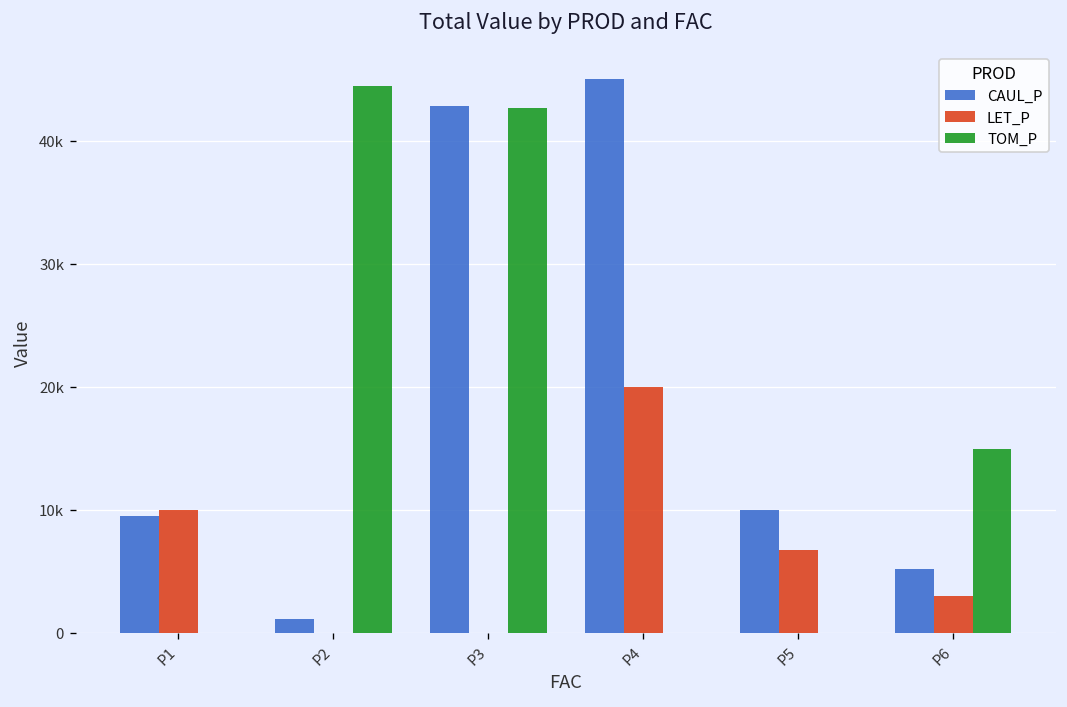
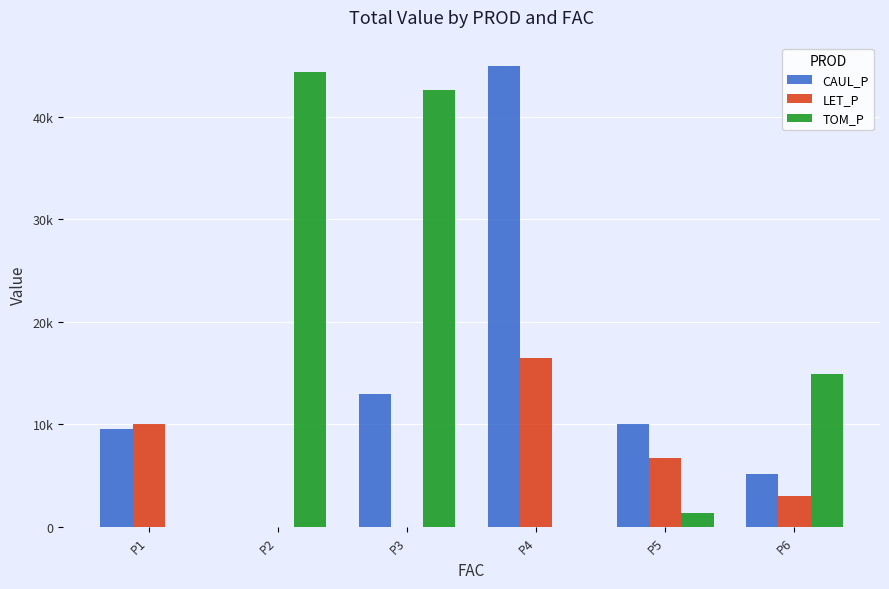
  {
    "CAUL_P": {
      "P1": 9500,
-     "P2": 1100,
-     "P3": 42800,
+     "P2": 0,
+     "P3": 13000,
      "P4": 45000,
      "P5": 10000,
      "P6": 5200
    },
    "LET_P": {
      "P1": 10000,
      "P2": 0,
      "P3": 0,
-     "P4": 20000,
+     "P4": 16500,
      "P5": 6700,
      "P6": 3000
    },
    "TOM_P": {
      "P1": 0,
      "P2": 44400,
      "P3": 42700,
      "P4": 0,
-     "P5": 0,
+     "P5": 1400,
      "P6": 15000
    }
  }
